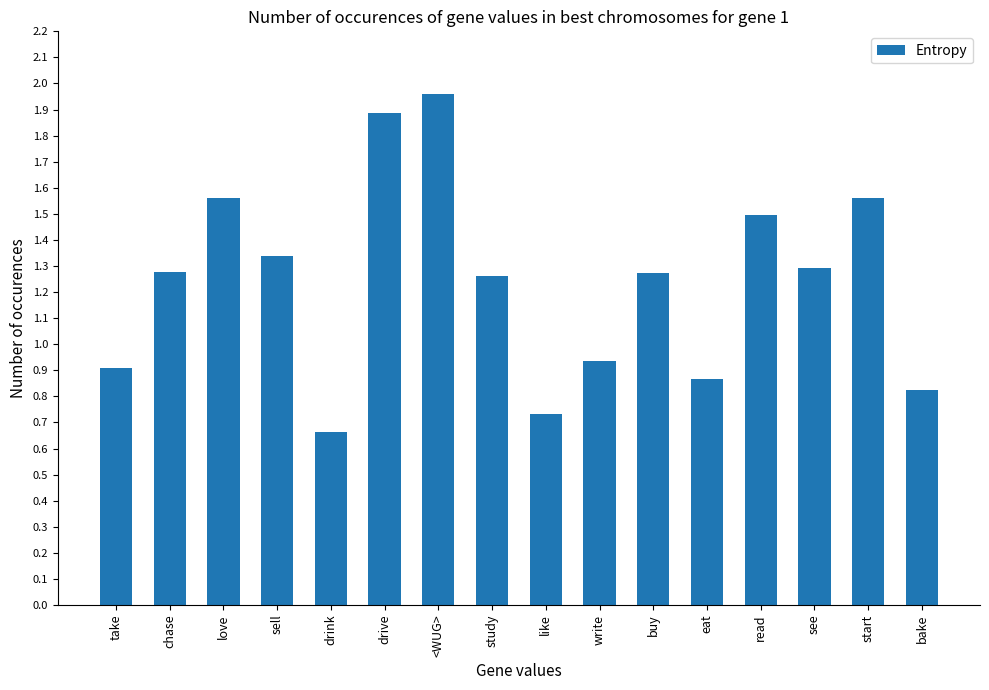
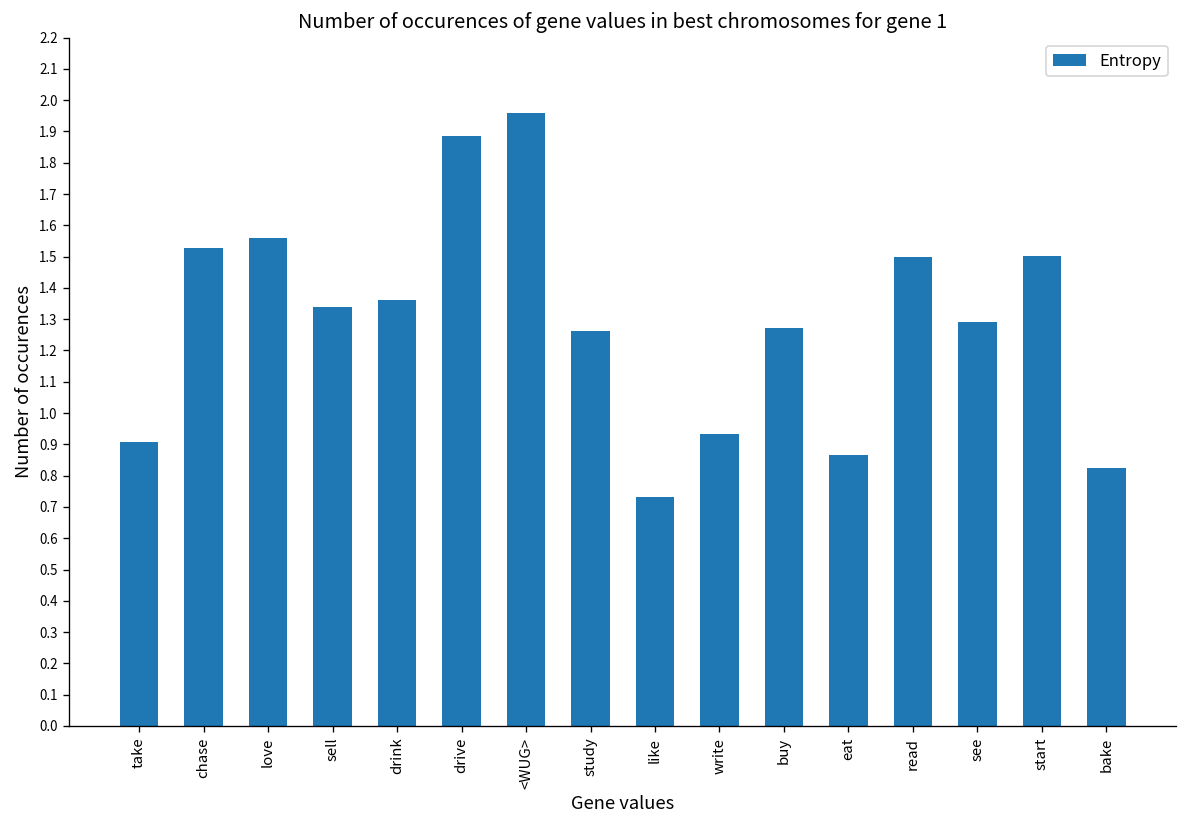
  {
    "take": 0.91,
-   "chase": 1.28,
+   "chase": 1.53,
    "love": 1.56,
    "sell": 1.34,
-   "drink": 0.66,
+   "drink": 1.36,
    "drive": 1.89,
    "<WUG>": 1.96,
    "study": 1.26,
    "like": 0.73,
    "write": 0.93,
    "buy": 1.27,
    "eat": 0.87,
    "read": 1.50,
    "see": 1.29,
-   "start": 1.56,
+   "start": 1.50,
    "bake": 0.83
  }
